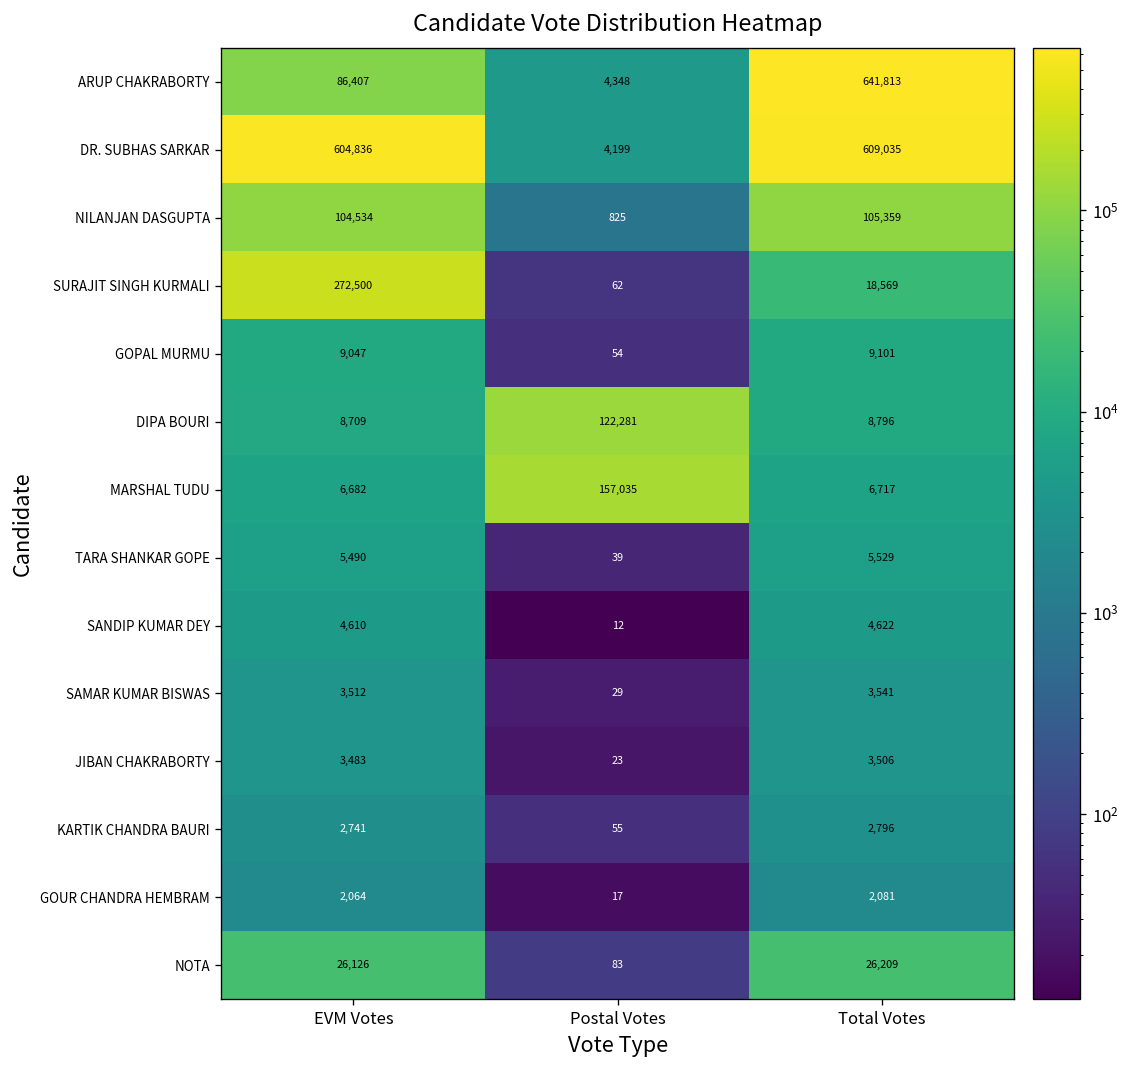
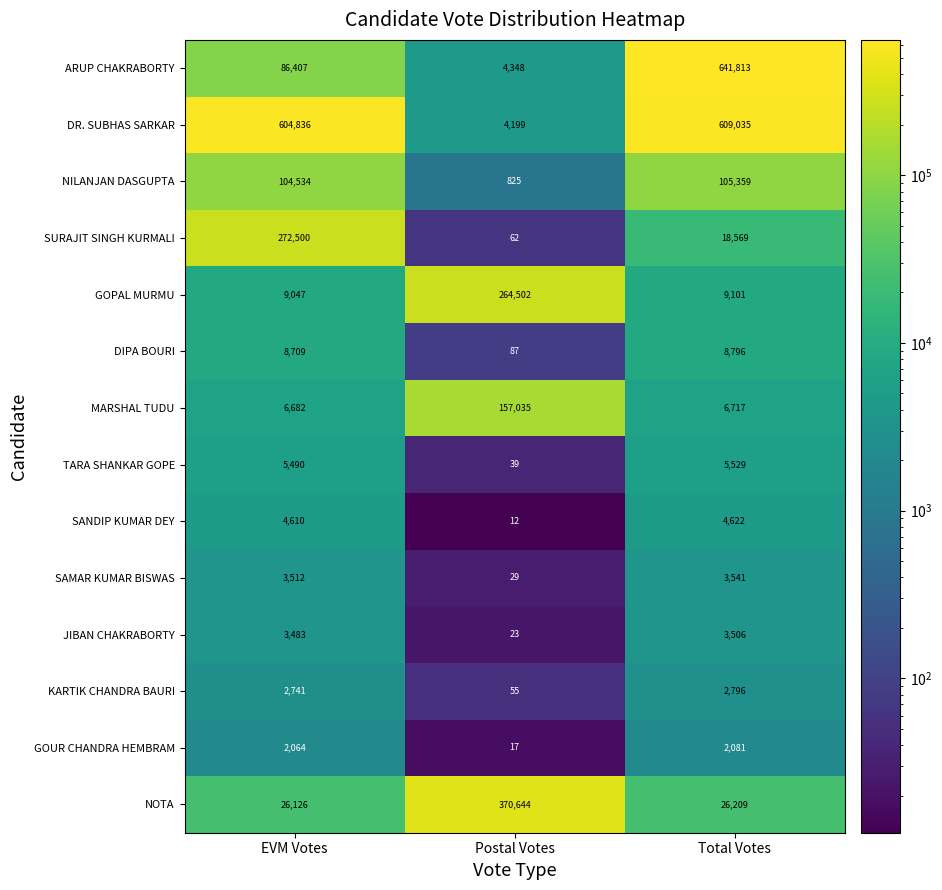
  {
    "ARUP CHAKRABORTY": {
      "EVM Votes": "86,407",
      "Postal Votes": "4,348",
      "Total Votes": "641,813"
    },
    "DR. SUBHAS SARKAR": {
      "EVM Votes": "604,836",
      "Postal Votes": "4,199",
      "Total Votes": "609,035"
    },
    "NILANJAN DASGUPTA": {
      "EVM Votes": "104,534",
      "Postal Votes": "825",
      "Total Votes": "105,359"
    },
    "SURAJIT SINGH KURMALI": {
      "EVM Votes": "272,500",
      "Postal Votes": "62",
      "Total Votes": "18,569"
    },
    "GOPAL MURMU": {
      "EVM Votes": "9,047",
-     "Postal Votes": "54",
+     "Postal Votes": "264,502",
      "Total Votes": "9,101"
    },
    "DIPA BOURI": {
      "EVM Votes": "8,709",
-     "Postal Votes": "122,281",
+     "Postal Votes": "87",
      "Total Votes": "8,796"
    },
    "MARSHAL TUDU": {
      "EVM Votes": "6,682",
      "Postal Votes": "157,035",
      "Total Votes": "6,717"
    },
    "TARA SHANKAR GOPE": {
      "EVM Votes": "5,490",
      "Postal Votes": "39",
      "Total Votes": "5,529"
    },
    "SANDIP KUMAR DEY": {
      "EVM Votes": "4,610",
      "Postal Votes": "12",
      "Total Votes": "4,622"
    },
    "SAMAR KUMAR BISWAS": {
      "EVM Votes": "3,512",
      "Postal Votes": "29",
      "Total Votes": "3,541"
    },
    "JIBAN CHAKRABORTY": {
      "EVM Votes": "3,483",
      "Postal Votes": "23",
      "Total Votes": "3,506"
    },
    "KARTIK CHANDRA BAURI": {
      "EVM Votes": "2,741",
      "Postal Votes": "55",
      "Total Votes": "2,796"
    },
    "GOUR CHANDRA HEMBRAM": {
      "EVM Votes": "2,064",
      "Postal Votes": "17",
      "Total Votes": "2,081"
    },
    "NOTA": {
      "EVM Votes": "26,126",
-     "Postal Votes": "83",
+     "Postal Votes": "370,644",
      "Total Votes": "26,209"
    }
  }
